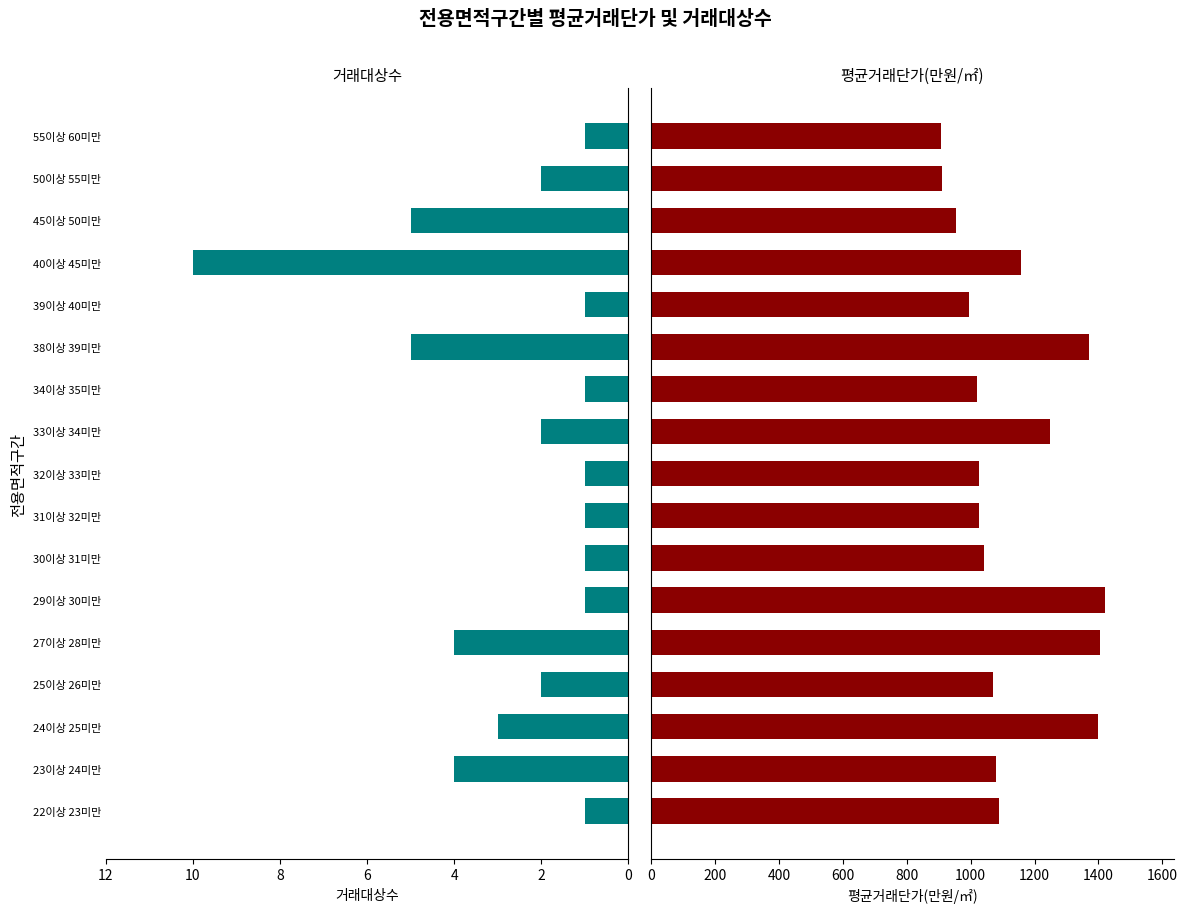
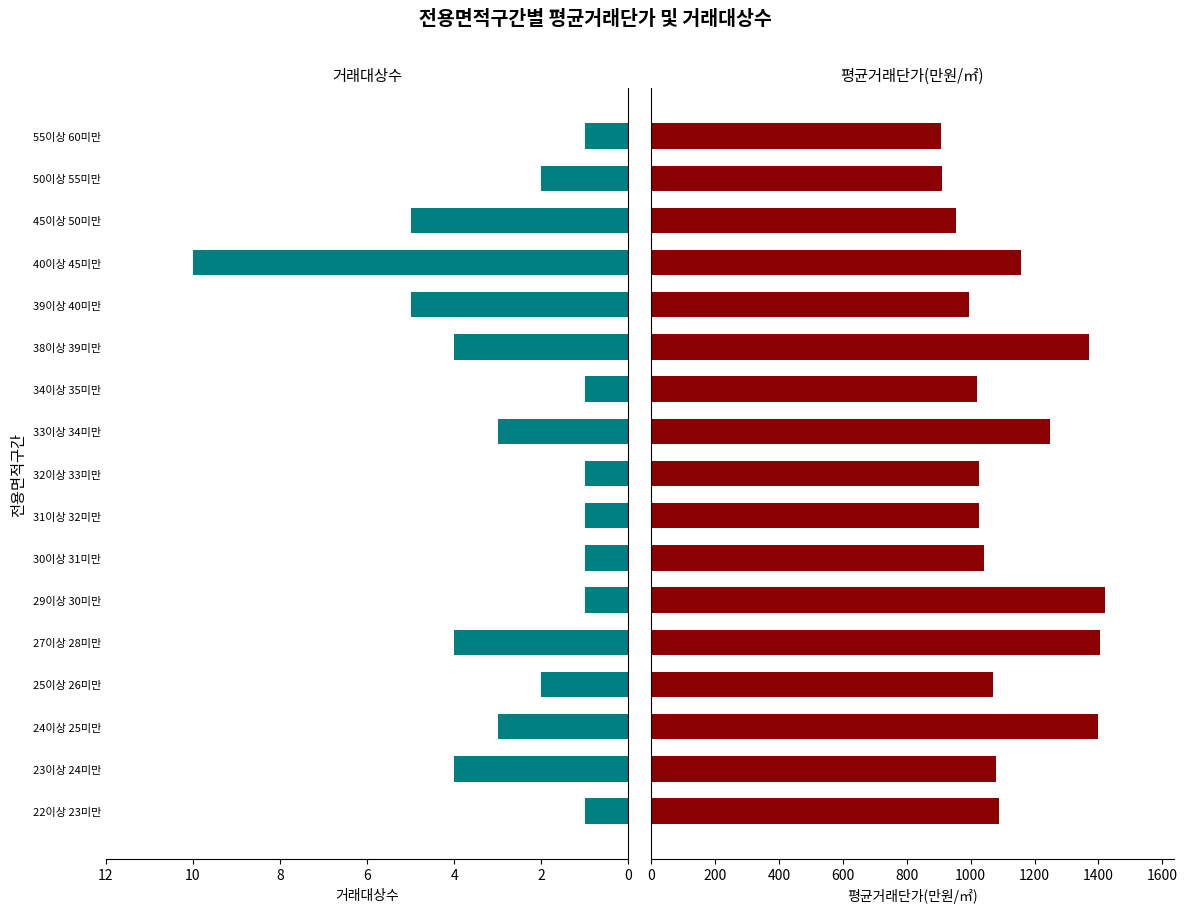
  {
    "거래대상수": {
      "55이상 60미만": 1,
      "50이상 55미만": 2,
      "45이상 50미만": 5,
      "40이상 45미만": 10,
-     "39이상 40미만": 1,
-     "38이상 39미만": 5,
+     "39이상 40미만": 5,
+     "38이상 39미만": 4,
      "34이상 35미만": 1,
-     "33이상 34미만": 2,
+     "33이상 34미만": 3,
      "32이상 33미만": 1,
      "31이상 32미만": 1,
      "30이상 31미만": 1,
      "29이상 30미만": 1,
      "27이상 28미만": 4,
      "25이상 26미만": 2,
      "24이상 25미만": 3,
      "23이상 24미만": 4,
      "22이상 23미만": 1
    }
  }
